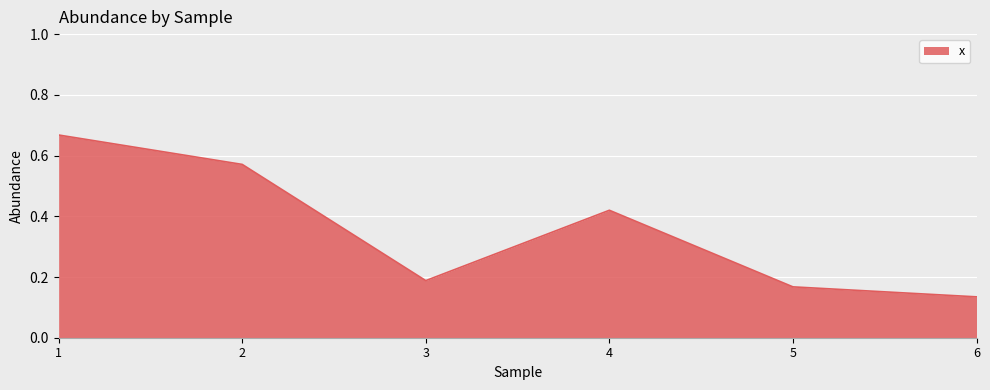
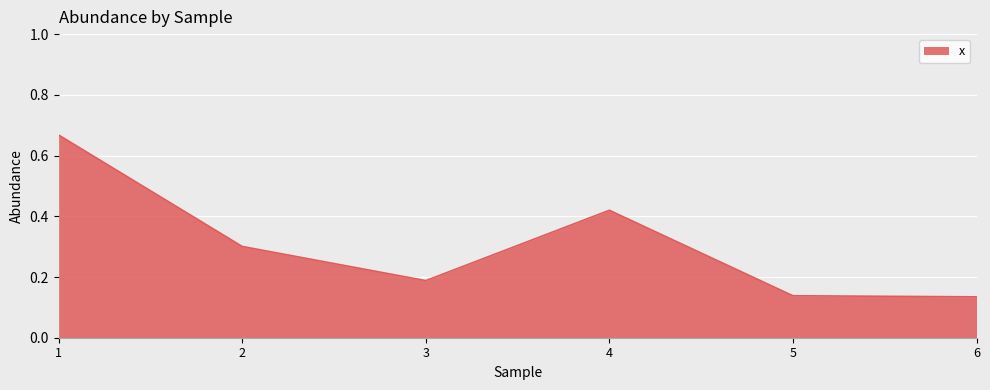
  {
    "1": 0.67,
-   "2": 0.57,
+   "2": 0.30,
    "3": 0.19,
    "4": 0.42,
-   "5": 0.17,
+   "5": 0.14,
    "6": 0.13
  }
